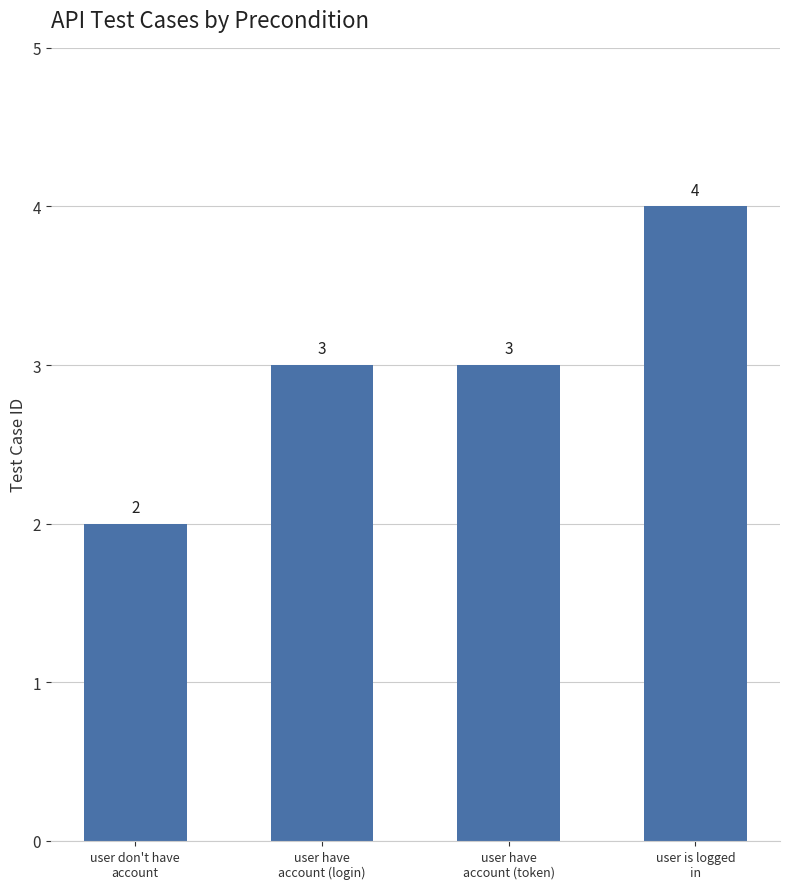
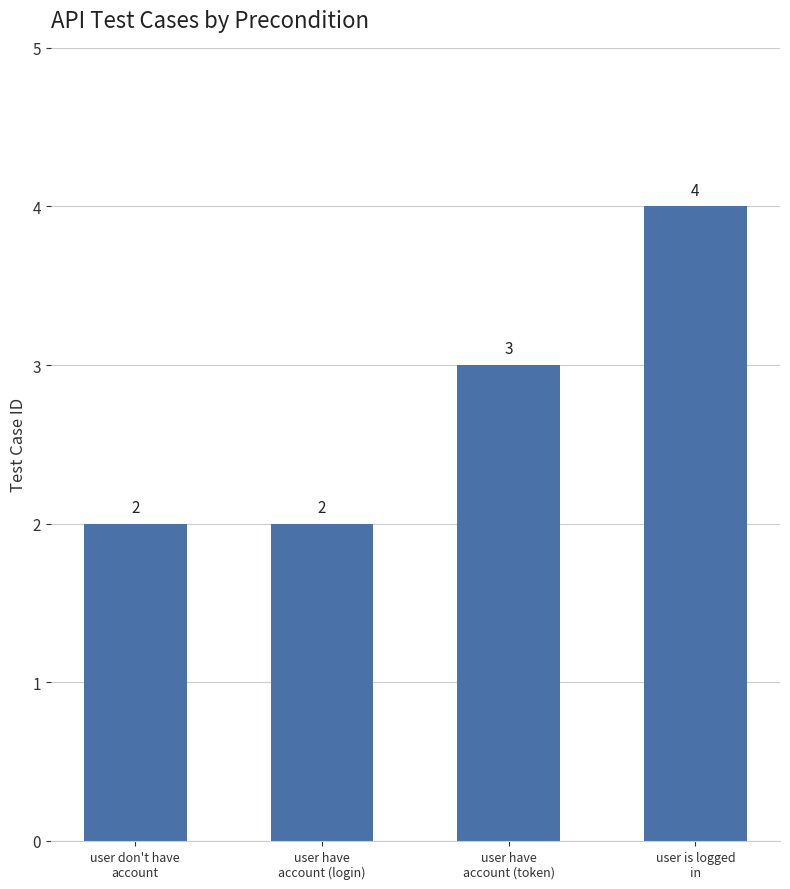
  {
    "user don't have account": 2,
-   "user have account (login)": 3,
+   "user have account (login)": 2,
    "user have account (token)": 3,
    "user is logged in": 4
  }
